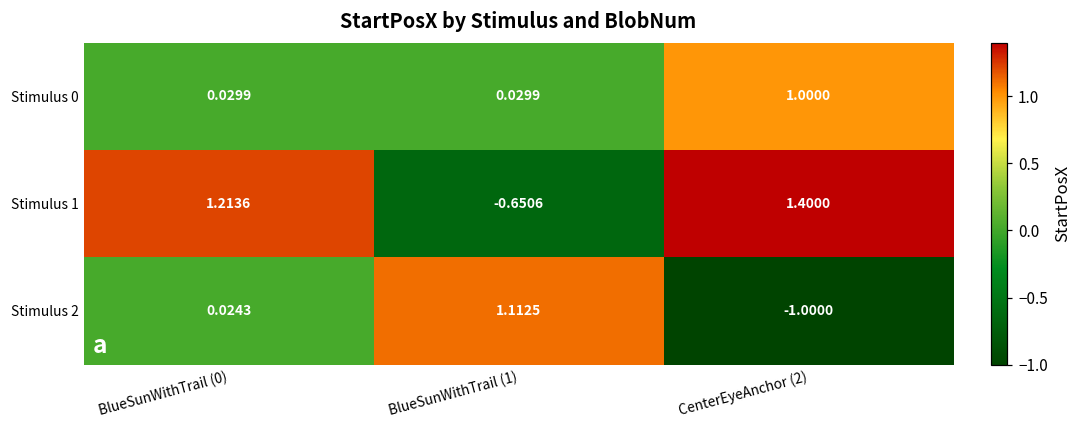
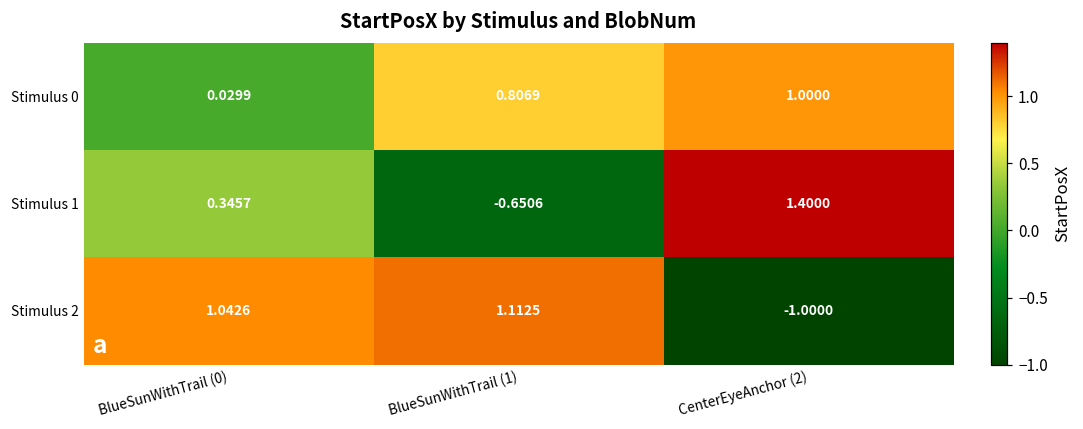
  {
    "Stimulus 0": {
      "BlueSunWithTrail (0)": 0.0299,
-     "BlueSunWithTrail (1)": 0.0299,
+     "BlueSunWithTrail (1)": 0.8069,
      "CenterEyeAnchor (2)": 1.0000
    },
    "Stimulus 1": {
-     "BlueSunWithTrail (0)": 1.2136,
+     "BlueSunWithTrail (0)": 0.3457,
      "BlueSunWithTrail (1)": -0.6506,
      "CenterEyeAnchor (2)": 1.4000
    },
    "Stimulus 2": {
-     "BlueSunWithTrail (0)": 0.0243,
+     "BlueSunWithTrail (0)": 1.0426,
      "BlueSunWithTrail (1)": 1.1125,
      "CenterEyeAnchor (2)": -1.0000
    }
  }
